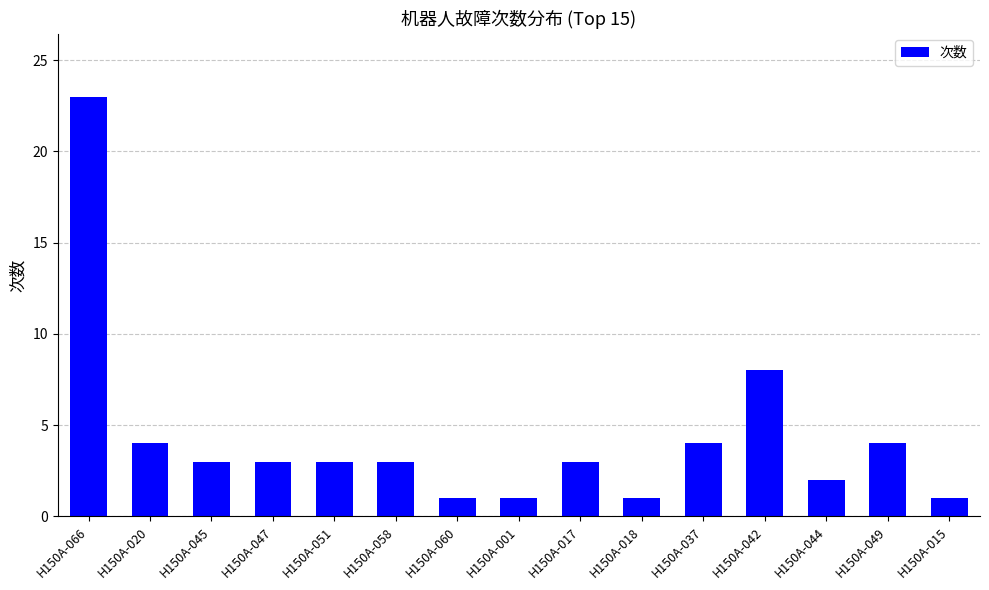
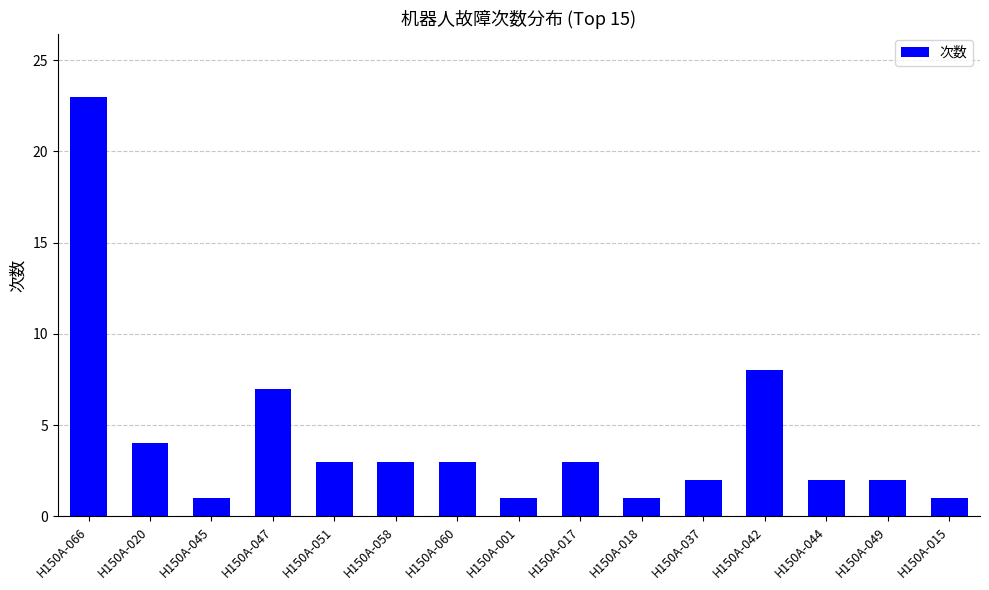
  {
    "H150A-066": 23,
    "H150A-020": 4,
-   "H150A-045": 3,
-   "H150A-047": 3,
+   "H150A-045": 1,
+   "H150A-047": 7,
    "H150A-051": 3,
    "H150A-058": 3,
-   "H150A-060": 1,
+   "H150A-060": 3,
    "H150A-001": 1,
    "H150A-017": 3,
    "H150A-018": 1,
-   "H150A-037": 4,
+   "H150A-037": 2,
    "H150A-042": 8,
    "H150A-044": 2,
-   "H150A-049": 4,
+   "H150A-049": 2,
    "H150A-015": 1
  }
